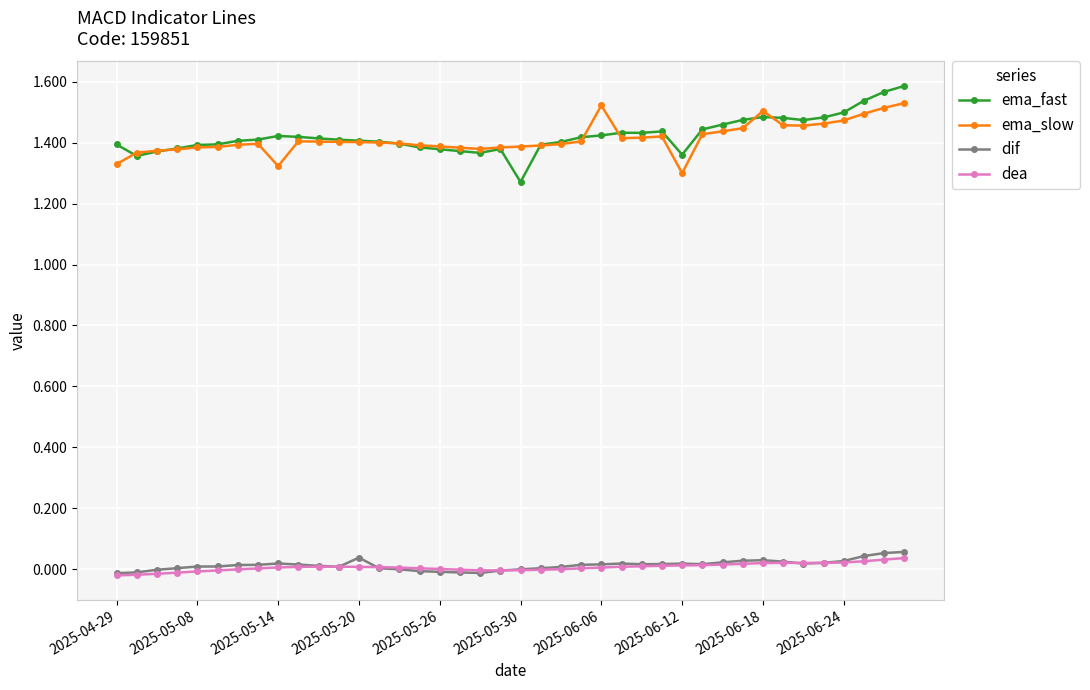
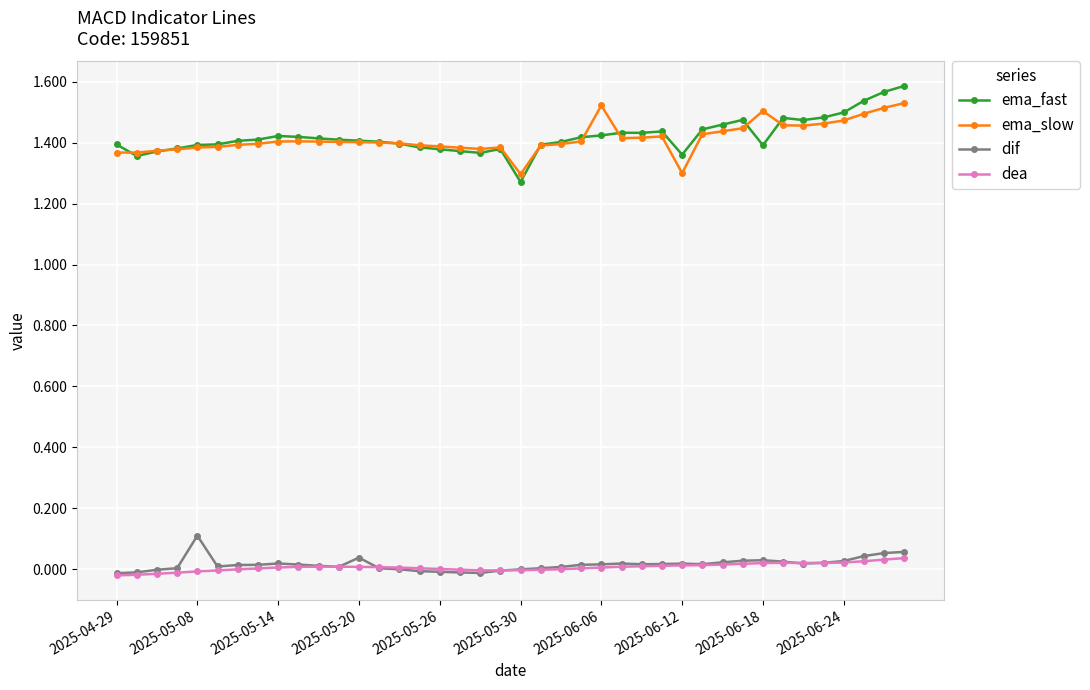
  {
    "ema_fast": {
      "2025-04-29": 1.39,
      "2025-05-14": 1.42,
      "2025-05-26": 1.38,
      "2025-05-30": 1.27,
      "2025-06-06": 1.42,
      "2025-06-12": 1.36,
-     "2025-06-18": 1.48,
+     "2025-06-18": 1.39,
      "2025-06-24": 1.50
    },
    "ema_slow": {
-     "2025-04-29": 1.33,
-     "2025-05-14": 1.32,
+     "2025-04-29": 1.37,
+     "2025-05-14": 1.40,
      "2025-05-26": 1.39,
-     "2025-05-30": 1.39,
+     "2025-05-30": 1.30,
      "2025-06-06": 1.52,
      "2025-06-12": 1.30,
      "2025-06-18": 1.50,
      "2025-06-24": 1.47
    },
    "dif": {
-     "2025-05-08": 0.01,
+     "2025-05-08": 0.11,
      "2025-05-14": 0.02,
      "2025-05-20": 0.04,
      "2025-05-26": -0.01,
      "2025-06-06": 0.02,
      "2025-06-18": 0.03
    },
    "dea": {
      "2025-05-08": -0.01,
      "2025-05-14": 0.01,
      "2025-05-20": 0.01,
      "2025-05-26": 0.00,
      "2025-06-06": 0.00,
      "2025-06-18": 0.02
    }
  }
